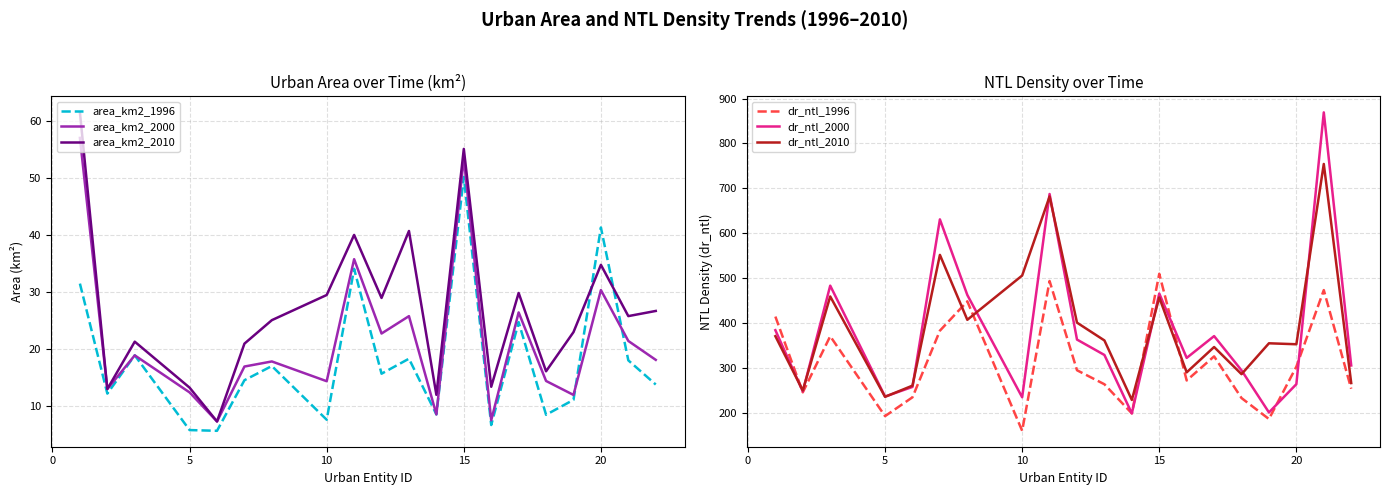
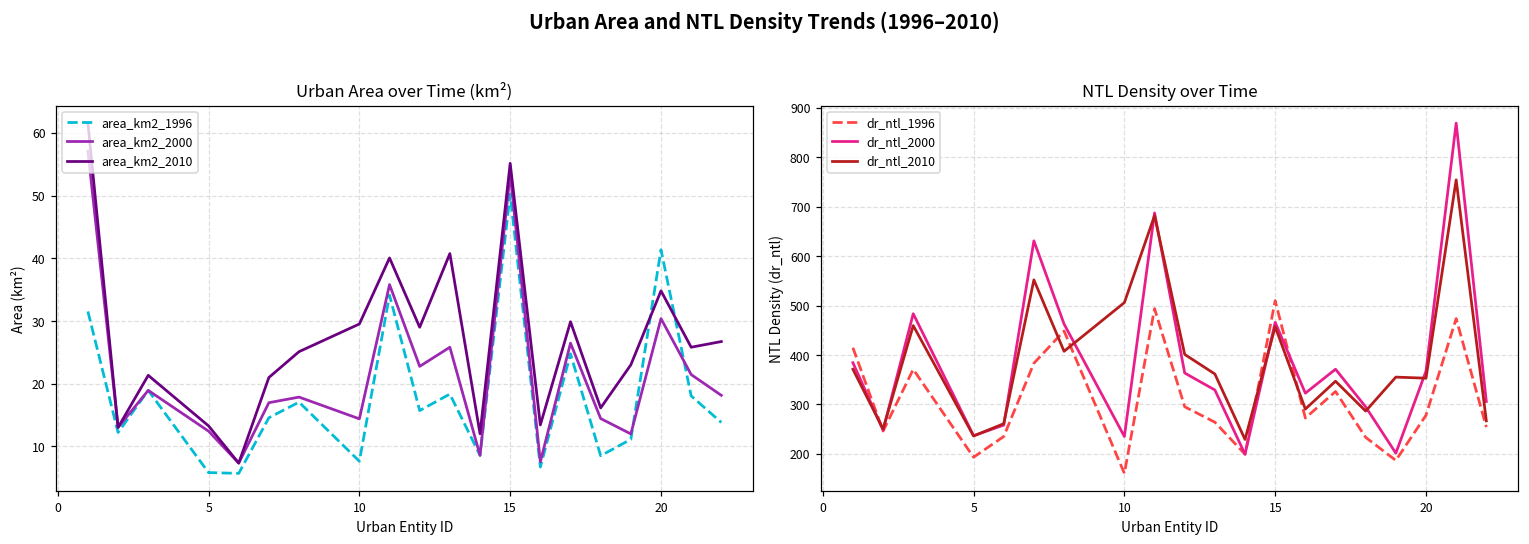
  {
    "Urban Area over Time (km²)": {
      "area_km2_1996": {
        "5": 6,
        "10": 8,
        "15": 50,
        "20": 41
      },
      "area_km2_2000": {
        "5": 12,
        "10": 14,
        "15": 54,
        "20": 30
      },
      "area_km2_2010": {
        "5": 13,
        "10": 30,
        "15": 55,
        "20": 35
      }
    },
    "NTL Density over Time": {
      "dr_ntl_1996": {
        "5": 190,
        "10": 160,
        "15": 510,
-       "20": 300
+       "20": 280
      },
      "dr_ntl_2000": {
        "10": 240,
        "15": 470,
-       "20": 260
+       "20": 370
      },
      "dr_ntl_2010": {
        "10": 510,
        "15": 460,
        "20": 350
      }
    }
  }
